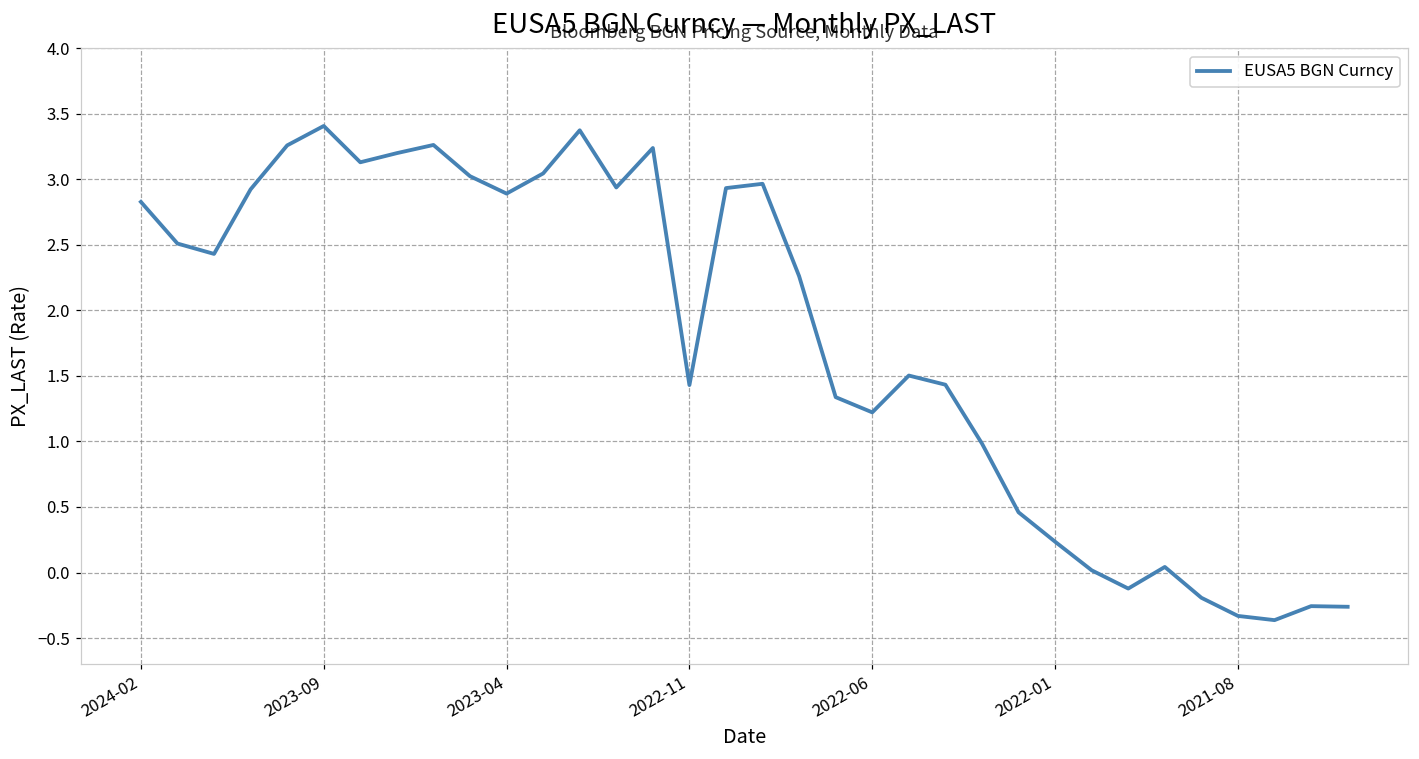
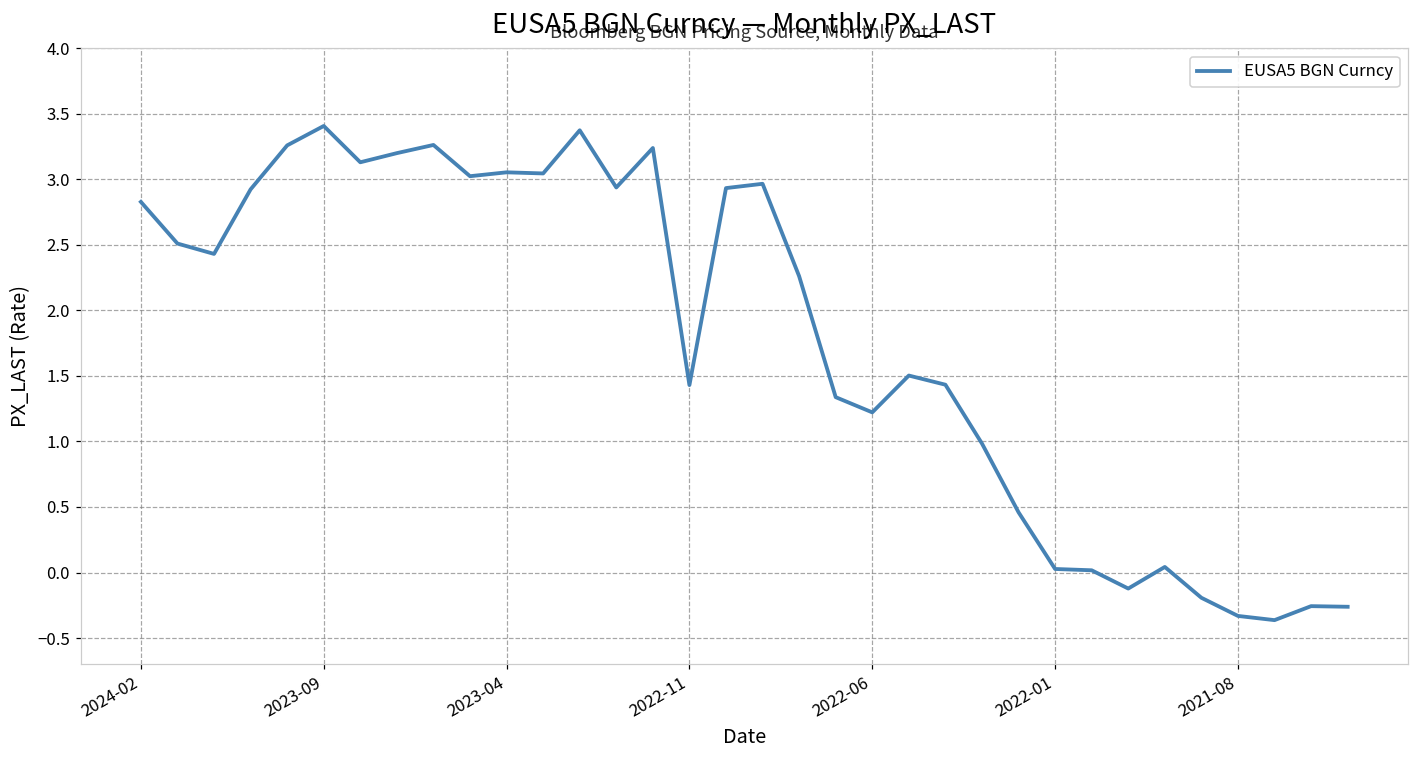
  {
    "2024-02": 2.83,
    "2023-09": 3.41,
-   "2023-04": 2.89,
+   "2023-04": 3.05,
    "2022-11": 1.43,
    "2022-06": 1.22,
-   "2022-01": 0.24,
+   "2022-01": 0.03,
    "2021-08": -0.33
  }
